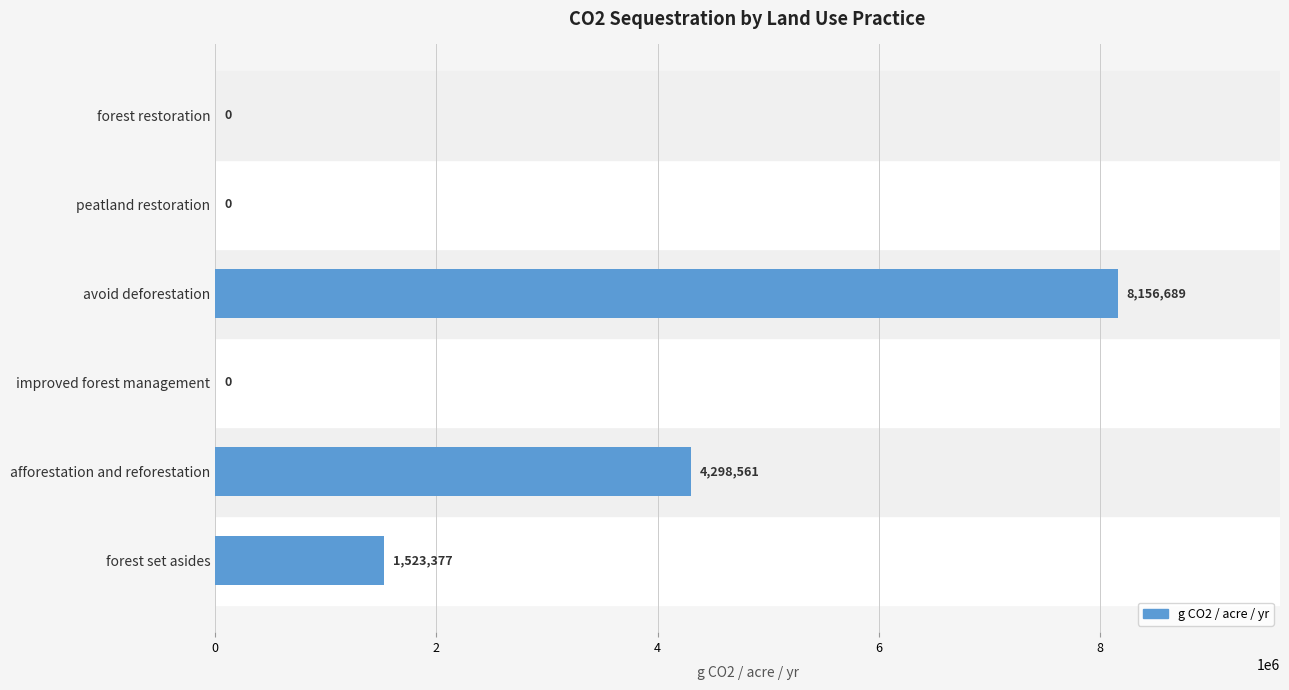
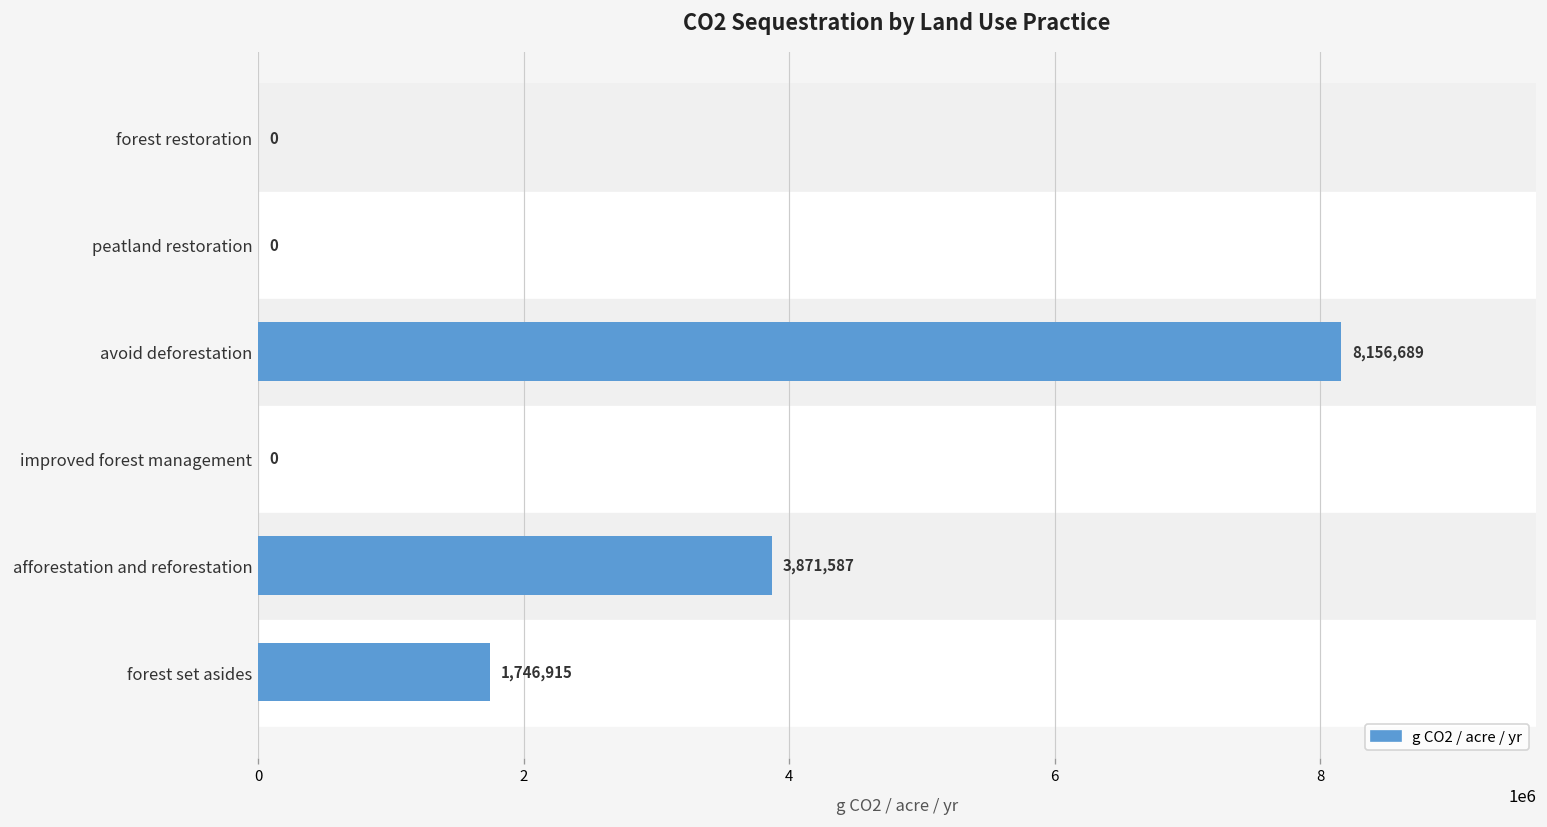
  {
    "forest restoration": "0",
    "peatland restoration": "0",
    "avoid deforestation": "8,156,689",
    "improved forest management": "0",
-   "afforestation and reforestation": "4,298,561",
-   "forest set asides": "1,523,377"
+   "afforestation and reforestation": "3,871,587",
+   "forest set asides": "1,746,915"
  }
